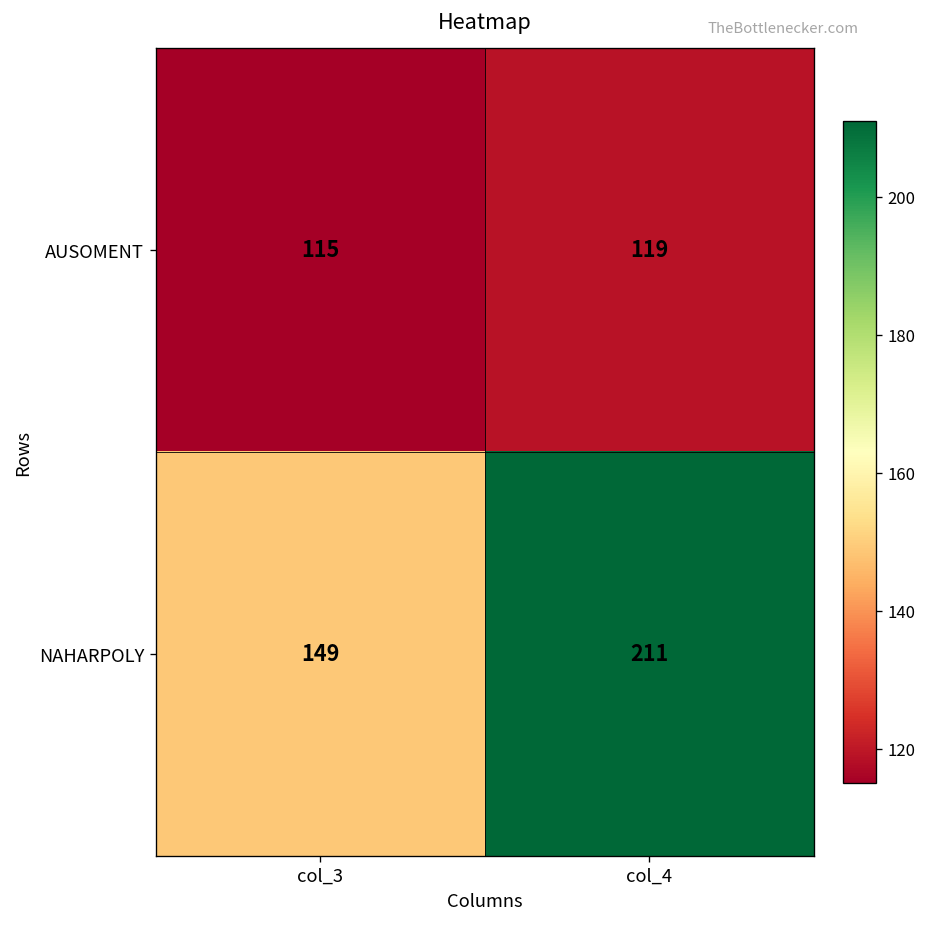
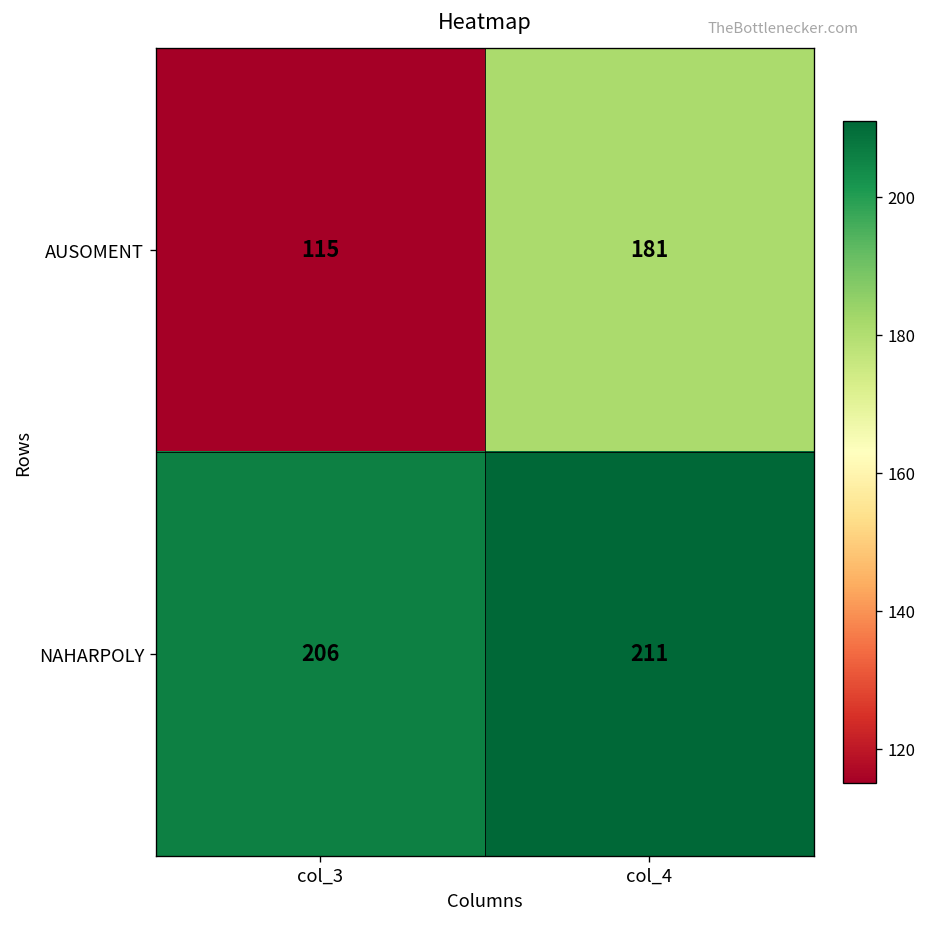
  {
    "AUSOMENT": {
      "col_3": 115,
-     "col_4": 119
+     "col_4": 181
    },
    "NAHARPOLY": {
-     "col_3": 149,
+     "col_3": 206,
      "col_4": 211
    }
  }
